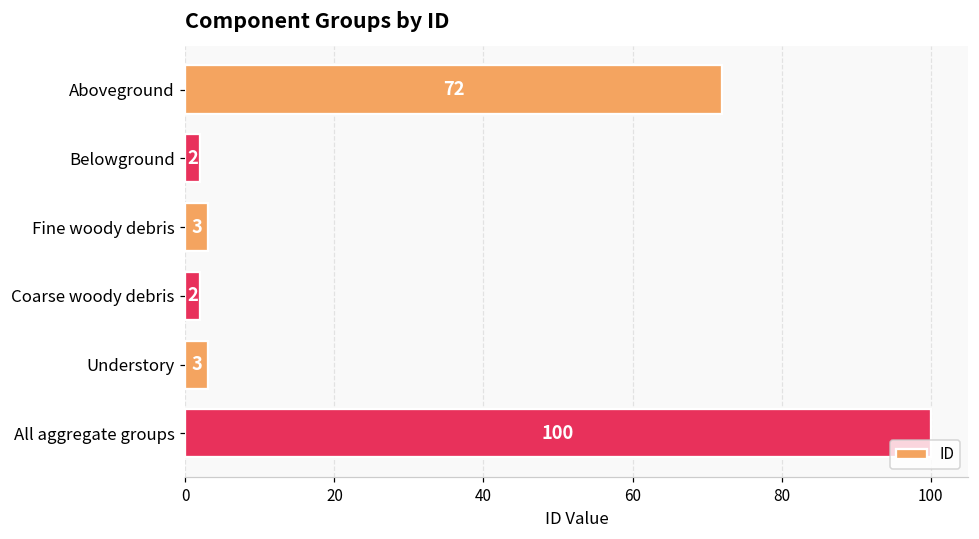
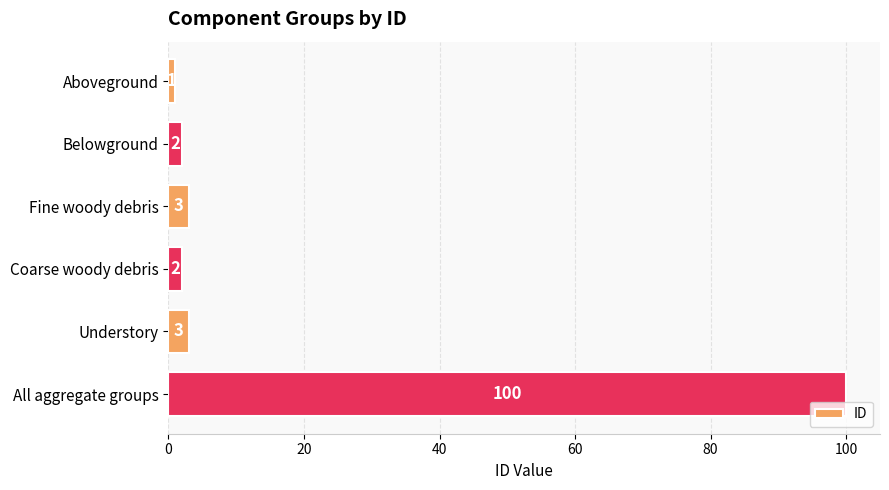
  {
-   "Aboveground": 72
+   "Aboveground": 1
  }
